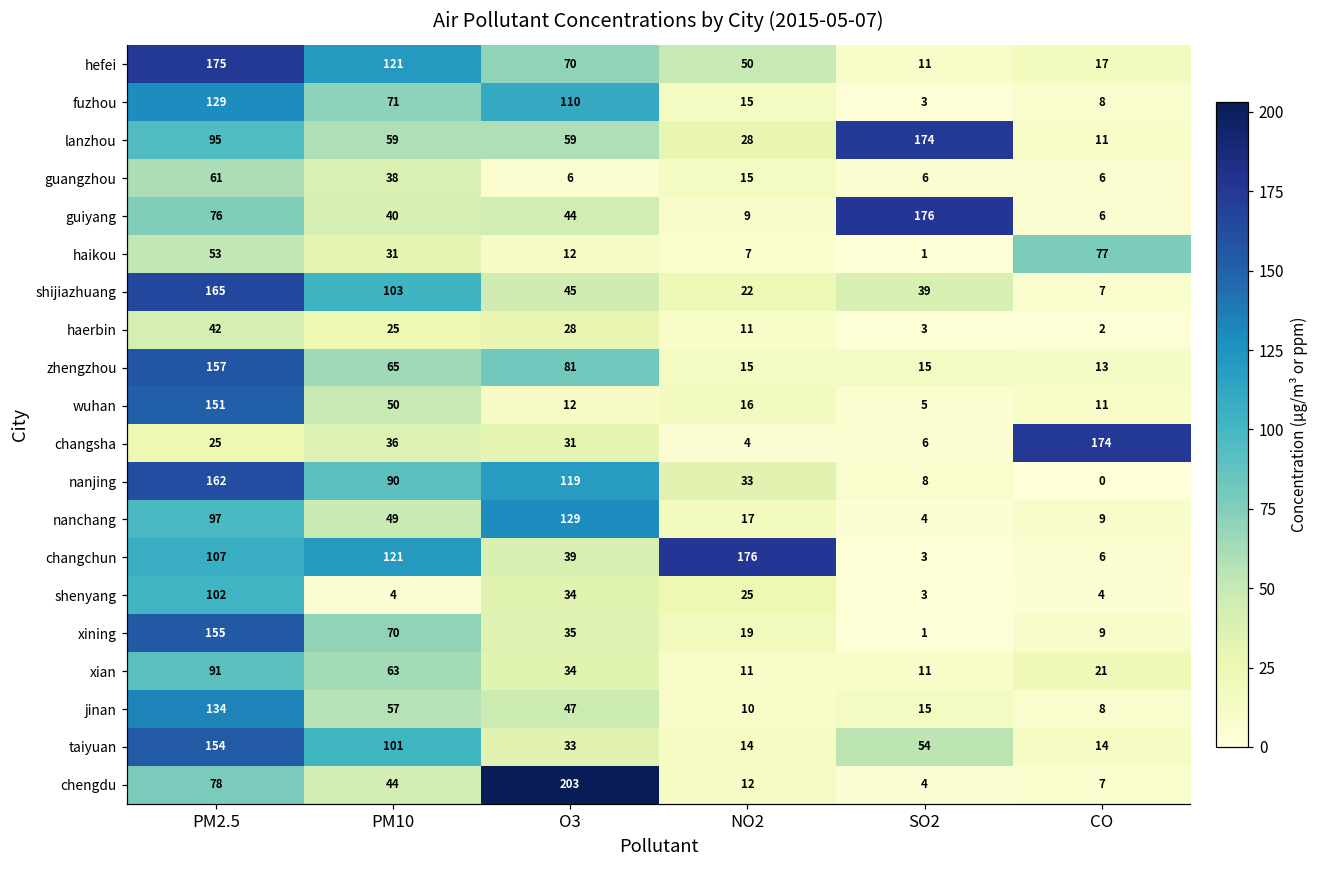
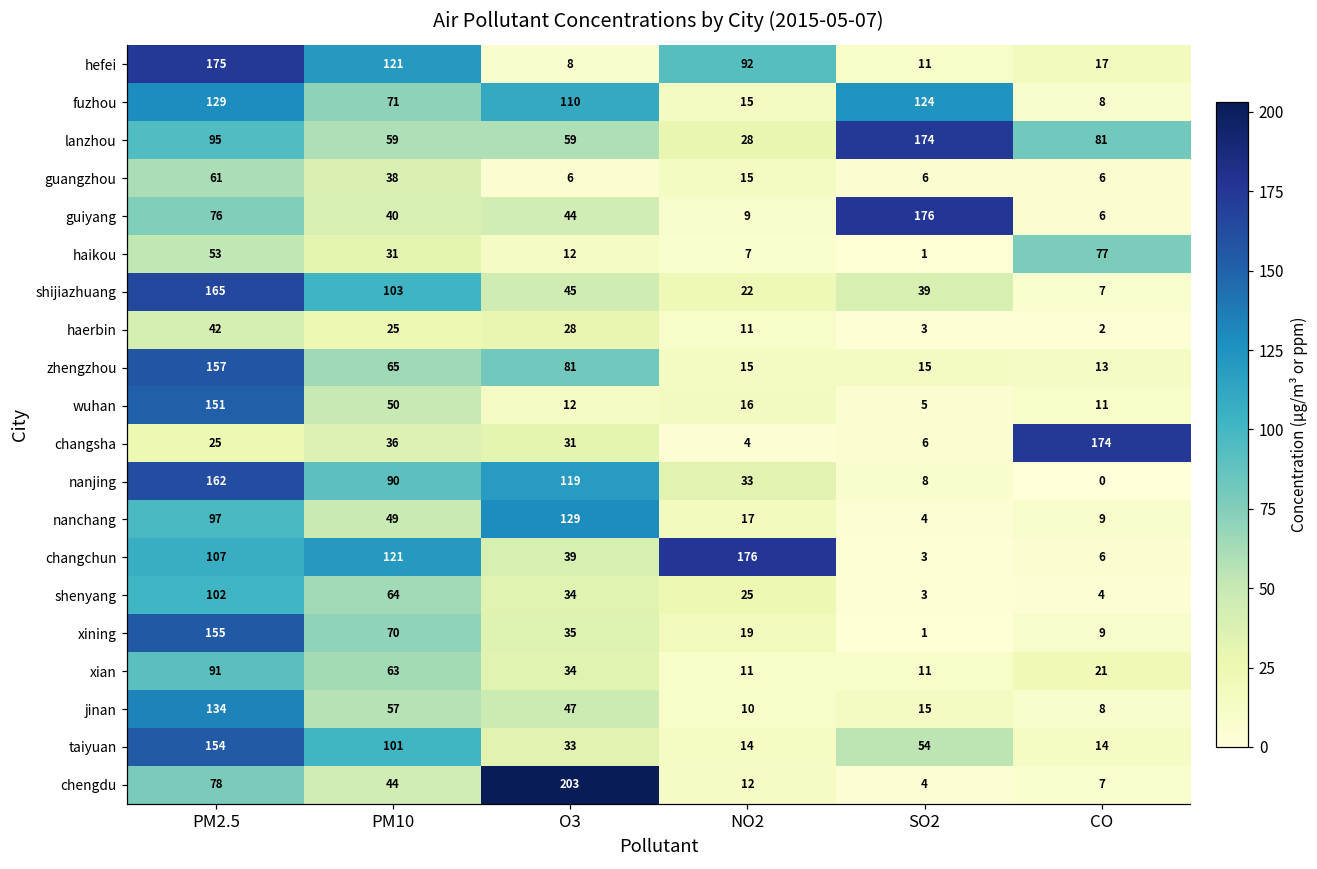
  {
    "hefei": {
      "PM2.5": 175,
      "PM10": 121,
-     "O3": 70,
-     "NO2": 50,
+     "O3": 8,
+     "NO2": 92,
      "SO2": 11,
      "CO": 17
    },
    "fuzhou": {
      "PM2.5": 129,
      "PM10": 71,
      "O3": 110,
      "NO2": 15,
-     "SO2": 3,
+     "SO2": 124,
      "CO": 8
    },
    "lanzhou": {
      "PM2.5": 95,
      "PM10": 59,
      "O3": 59,
      "NO2": 28,
      "SO2": 174,
-     "CO": 11
+     "CO": 81
    },
    "guangzhou": {
      "PM2.5": 61,
      "PM10": 38,
      "O3": 6,
      "NO2": 15,
      "SO2": 6,
      "CO": 6
    },
    "guiyang": {
      "PM2.5": 76,
      "PM10": 40,
      "O3": 44,
      "NO2": 9,
      "SO2": 176,
      "CO": 6
    },
    "haikou": {
      "PM2.5": 53,
      "PM10": 31,
      "O3": 12,
      "NO2": 7,
      "SO2": 1,
      "CO": 77
    },
    "shijiazhuang": {
      "PM2.5": 165,
      "PM10": 103,
      "O3": 45,
      "NO2": 22,
      "SO2": 39,
      "CO": 7
    },
    "haerbin": {
      "PM2.5": 42,
      "PM10": 25,
      "O3": 28,
      "NO2": 11,
      "SO2": 3,
      "CO": 2
    },
    "zhengzhou": {
      "PM2.5": 157,
      "PM10": 65,
      "O3": 81,
      "NO2": 15,
      "SO2": 15,
      "CO": 13
    },
    "wuhan": {
      "PM2.5": 151,
      "PM10": 50,
      "O3": 12,
      "NO2": 16,
      "SO2": 5,
      "CO": 11
    },
    "changsha": {
      "PM2.5": 25,
      "PM10": 36,
      "O3": 31,
      "NO2": 4,
      "SO2": 6,
      "CO": 174
    },
    "nanjing": {
      "PM2.5": 162,
      "PM10": 90,
      "O3": 119,
      "NO2": 33,
      "SO2": 8,
      "CO": 0
    },
    "nanchang": {
      "PM2.5": 97,
      "PM10": 49,
      "O3": 129,
      "NO2": 17,
      "SO2": 4,
      "CO": 9
    },
    "changchun": {
      "PM2.5": 107,
      "PM10": 121,
      "O3": 39,
      "NO2": 176,
      "SO2": 3,
      "CO": 6
    },
    "shenyang": {
      "PM2.5": 102,
-     "PM10": 4,
+     "PM10": 64,
      "O3": 34,
      "NO2": 25,
      "SO2": 3,
      "CO": 4
    },
    "xining": {
      "PM2.5": 155,
      "PM10": 70,
      "O3": 35,
      "NO2": 19,
      "SO2": 1,
      "CO": 9
    },
    "xian": {
      "PM2.5": 91,
      "PM10": 63,
      "O3": 34,
      "NO2": 11,
      "SO2": 11,
      "CO": 21
    },
    "jinan": {
      "PM2.5": 134,
      "PM10": 57,
      "O3": 47,
      "NO2": 10,
      "SO2": 15,
      "CO": 8
    },
    "taiyuan": {
      "PM2.5": 154,
      "PM10": 101,
      "O3": 33,
      "NO2": 14,
      "SO2": 54,
      "CO": 14
    },
    "chengdu": {
      "PM2.5": 78,
      "PM10": 44,
      "O3": 203,
      "NO2": 12,
      "SO2": 4,
      "CO": 7
    }
  }
